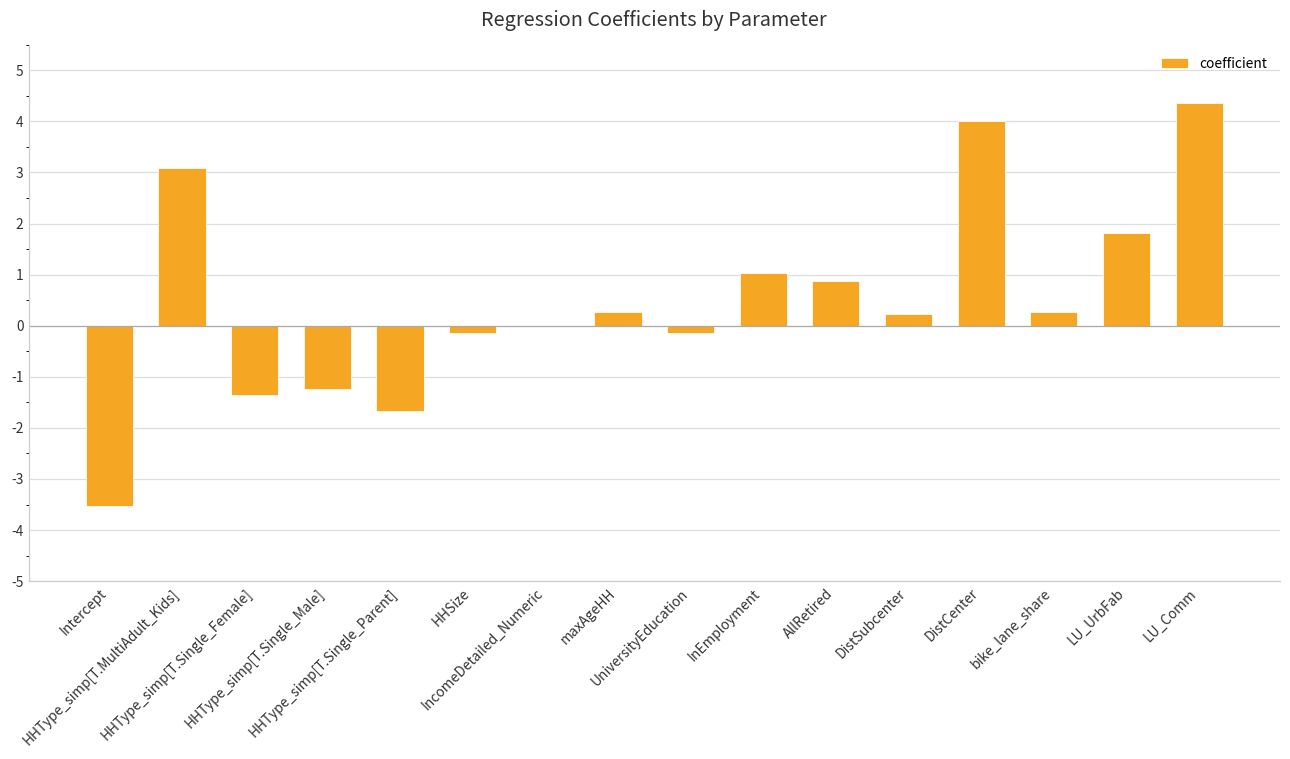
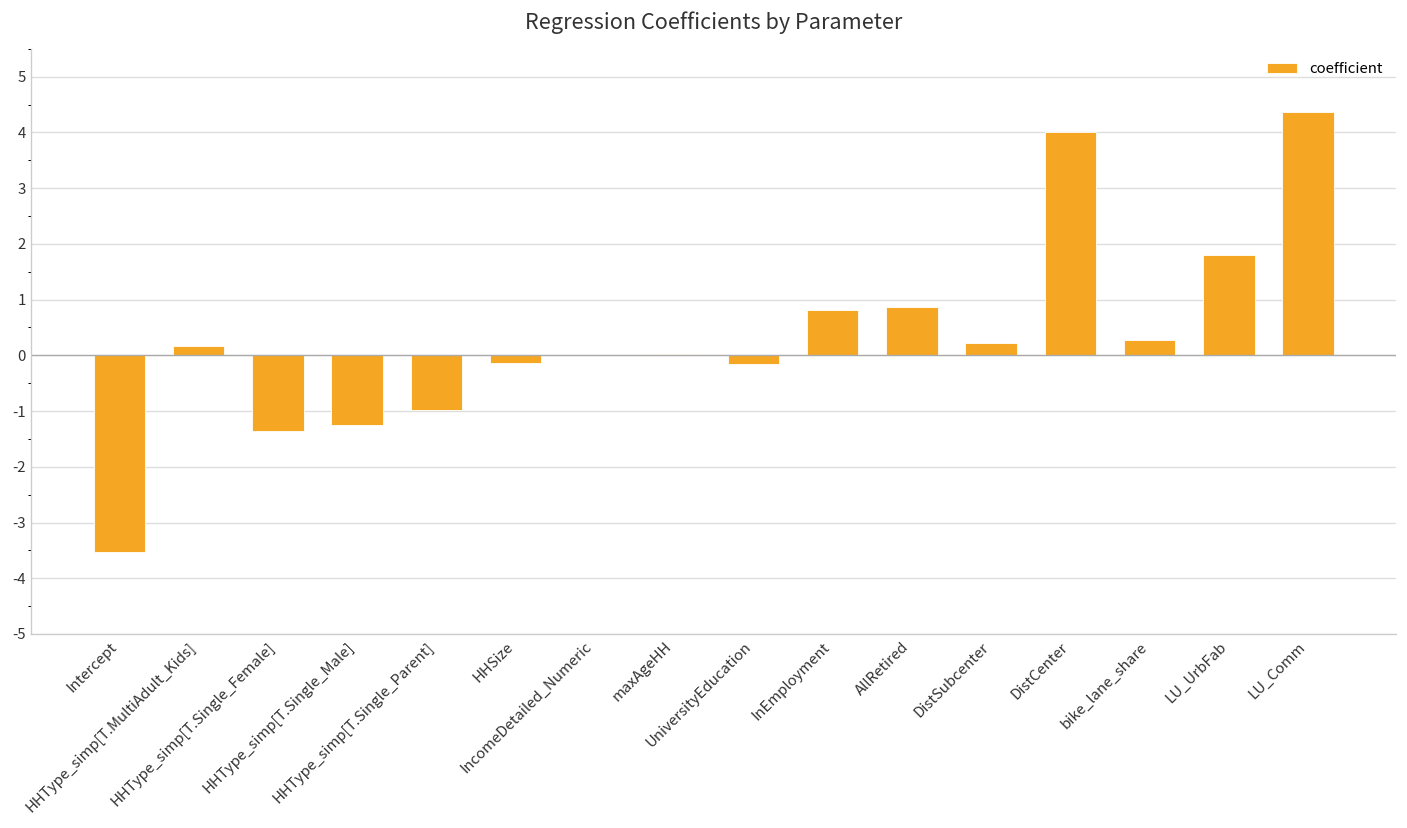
  {
    "Intercept": -3.5,
-   "HHType_simp[T.MultiAdult_Kids]": 3.1,
+   "HHType_simp[T.MultiAdult_Kids]": 0.2,
    "HHType_simp[T.Single_Female]": -1.4,
    "HHType_simp[T.Single_Male]": -1.2,
-   "HHType_simp[T.Single_Parent]": -1.7,
+   "HHType_simp[T.Single_Parent]": -1.0,
    "HHSize": -0.1,
-   "maxAgeHH": 0.3,
+   "maxAgeHH": 0.0,
    "UniversityEducation": -0.1,
-   "InEmployment": 1.0,
+   "InEmployment": 0.8,
    "AllRetired": 0.9,
    "DistSubcenter": 0.2,
    "DistCenter": 4.0,
    "bike_lane_share": 0.3,
    "LU_UrbFab": 1.8,
    "LU_Comm": 4.4
  }
